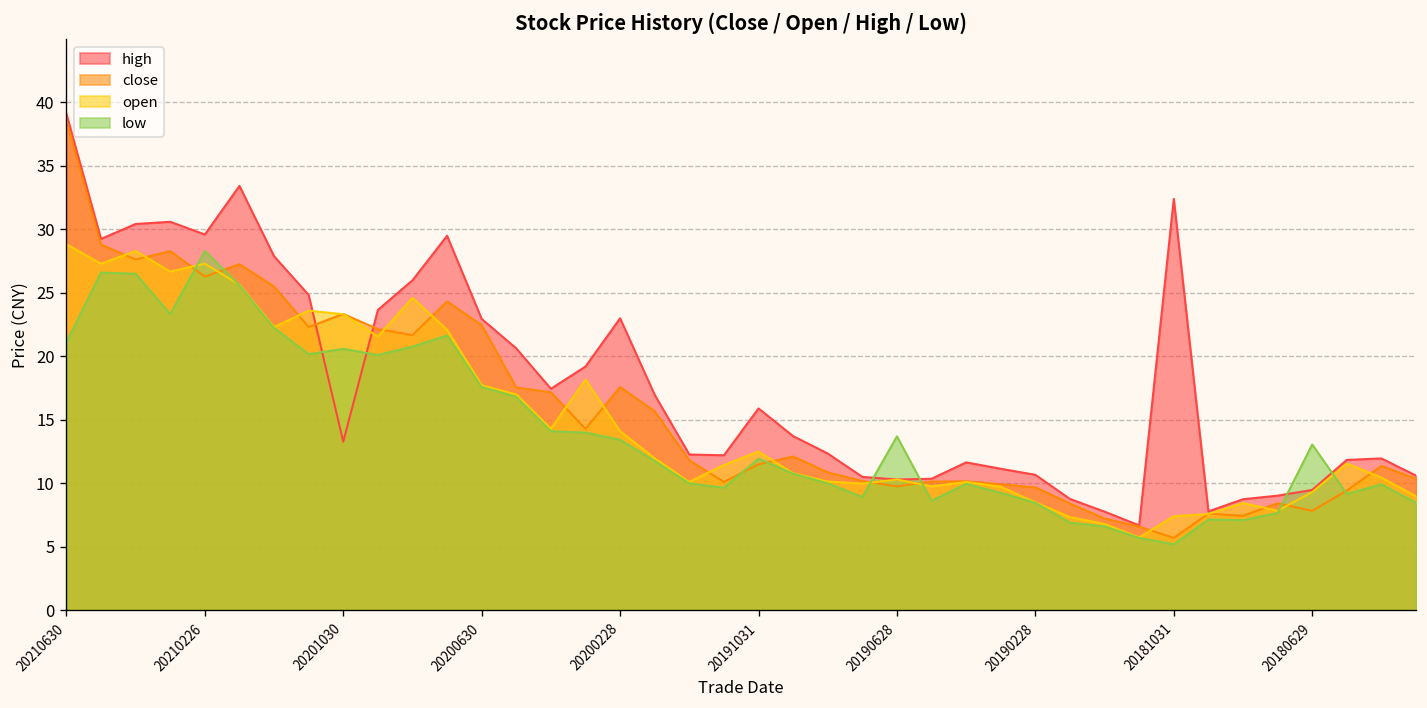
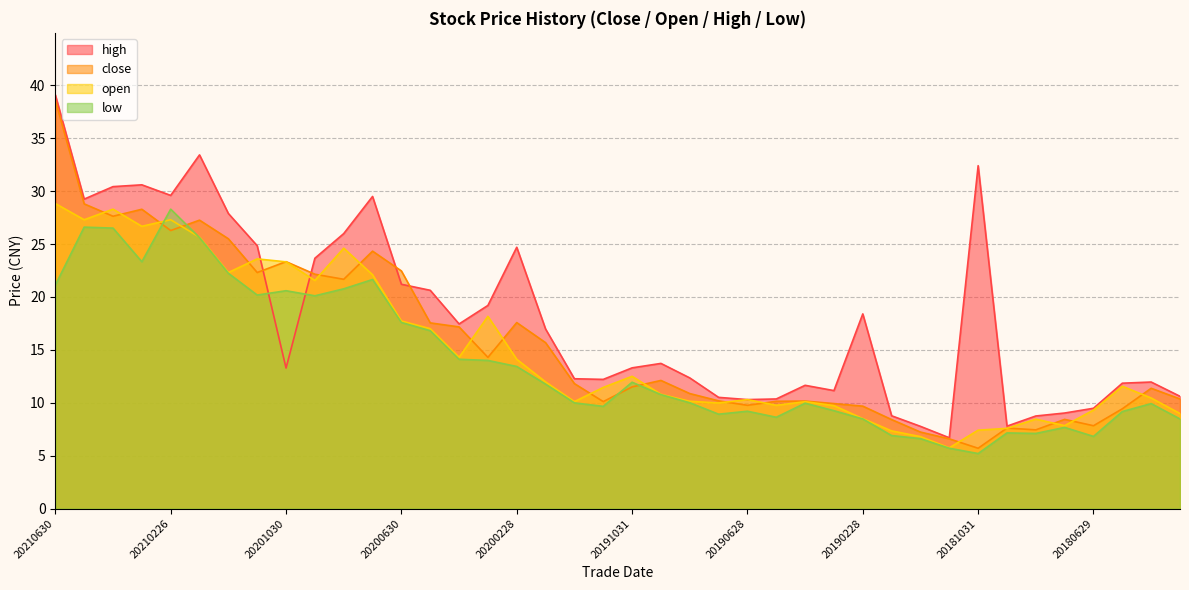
  {
    "high": {
      "20210630": 39.1,
      "20210226": 29.6,
      "20201030": 13.3,
-     "20200630": 23.0,
-     "20200228": 23.0,
-     "20191031": 15.9,
-     "20190228": 10.7,
+     "20200630": 21.2,
+     "20200228": 24.7,
+     "20191031": 13.3,
+     "20190228": 18.4,
      "20181031": 32.4
    },
    "low": {
      "20210630": 21.1,
      "20210226": 28.3,
      "20201030": 20.6,
      "20200228": 13.4,
      "20191031": 11.9,
-     "20190628": 13.7,
+     "20190628": 9.2,
      "20181031": 5.2,
-     "20180629": 13.1
+     "20180629": 6.8
    }
  }
